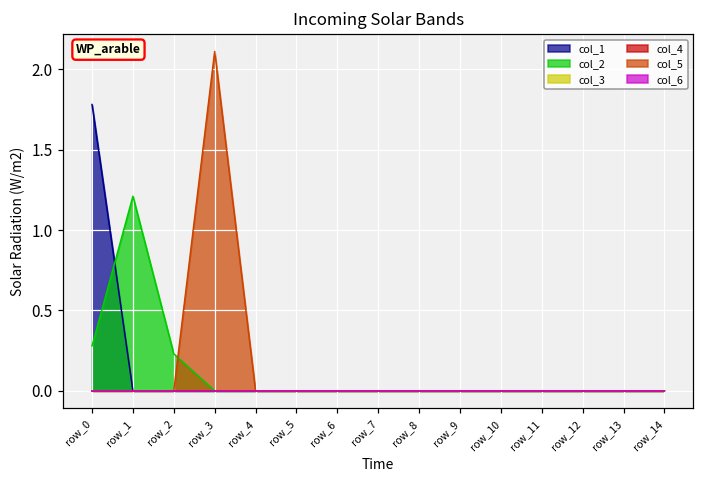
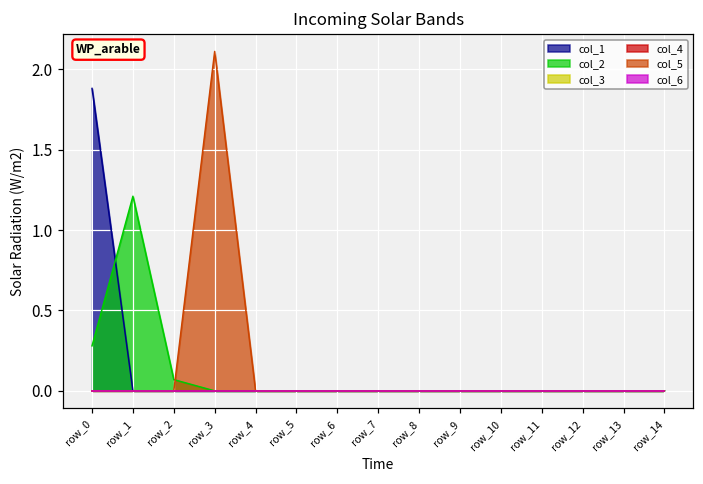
  {
    "col_1": {
-     "row_0": 1.78
+     "row_0": 1.88
    },
    "col_2": {
      "row_0": 0.28,
      "row_1": 1.21,
-     "row_2": 0.23
+     "row_2": 0.07
    },
    "col_5": {
      "row_3": 2.11
    }
  }
